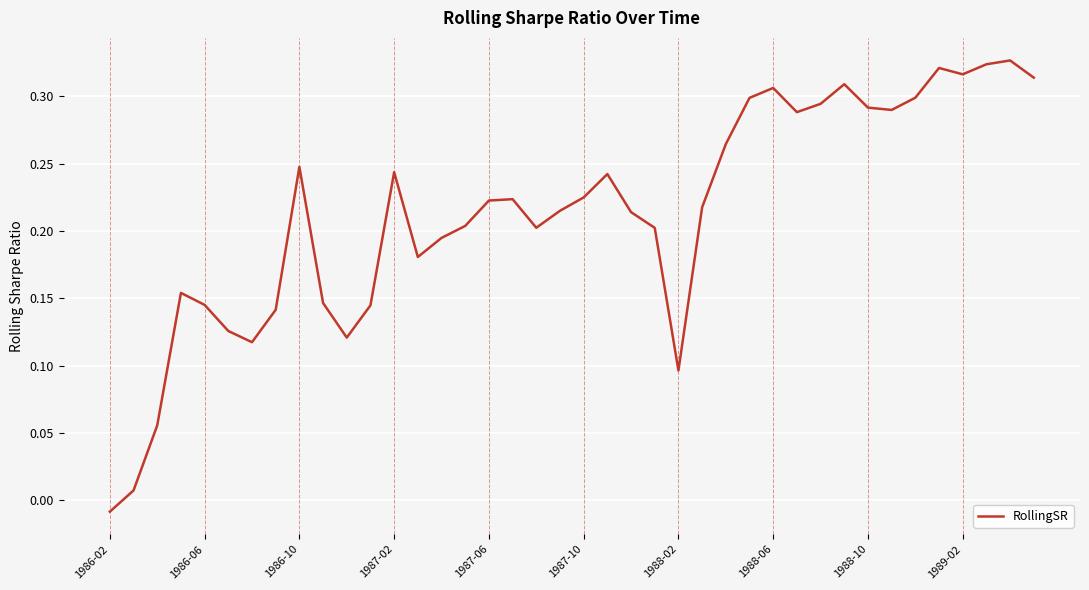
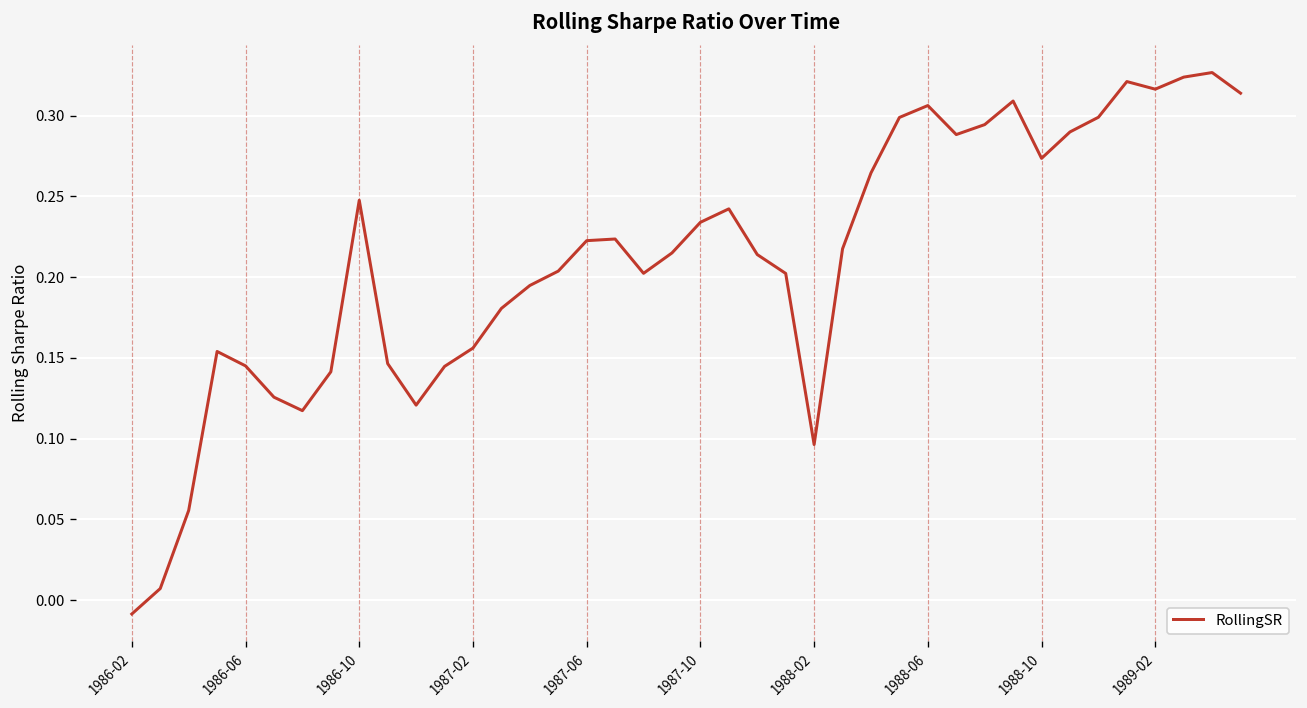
  {
    "1986-02": -0.009,
    "1986-06": 0.145,
    "1986-10": 0.248,
-   "1987-02": 0.244,
+   "1987-02": 0.156,
    "1987-06": 0.223,
-   "1987-10": 0.225,
+   "1987-10": 0.234,
    "1988-02": 0.096,
    "1988-06": 0.306,
-   "1988-10": 0.292,
+   "1988-10": 0.274,
    "1989-02": 0.316
  }
